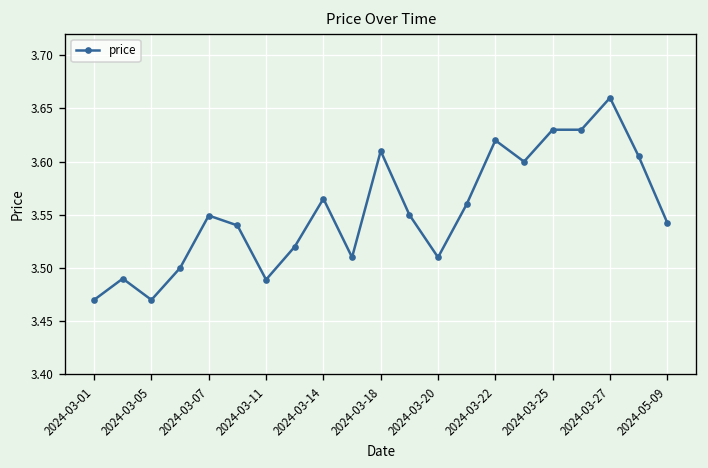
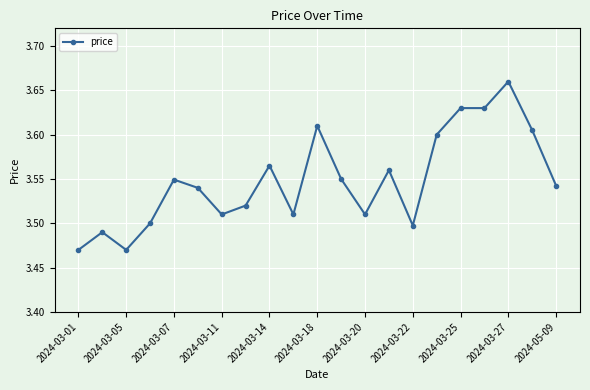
  {
    "2024-03-01": 3.47,
    "2024-03-05": 3.47,
    "2024-03-07": 3.55,
-   "2024-03-11": 3.49,
+   "2024-03-11": 3.51,
    "2024-03-14": 3.57,
    "2024-03-20": 3.51,
-   "2024-03-22": 3.62,
+   "2024-03-22": 3.50,
    "2024-03-27": 3.66,
    "2024-05-09": 3.54
  }
